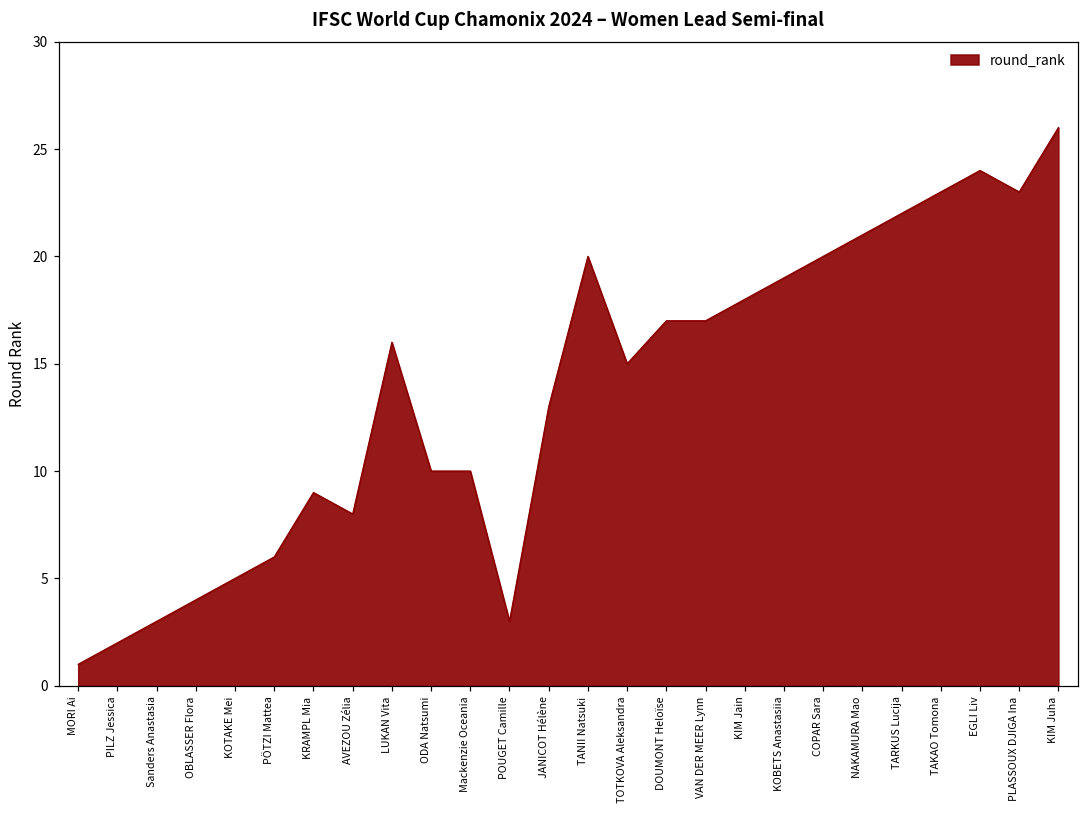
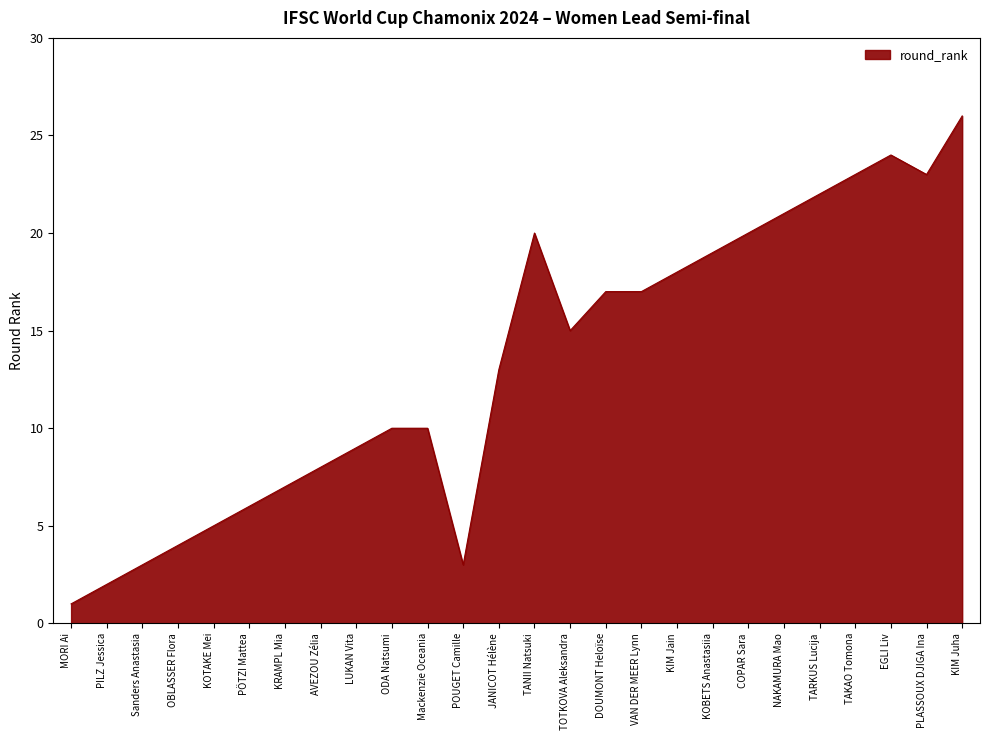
  {
    "MORI Ai": 1,
    "PILZ Jessica": 2,
    "Sanders Anastasia": 3,
    "OBLASSER Flora": 4,
    "KOTAKE Mei": 5,
    "PÖTZI Mattea": 6,
-   "KRAMPL Mia": 9,
+   "KRAMPL Mia": 7,
    "AVEZOU Zélia": 8,
-   "LUKAN Vita": 16,
+   "LUKAN Vita": 9,
    "ODA Natsumi": 10,
    "Mackenzie Oceania": 10,
    "POUGET Camille": 3,
    "JANICOT Hélène": 13,
    "TANII Natsuki": 20,
    "TOTKOVA Aleksandra": 15,
    "DOUMONT Heloïse": 17,
    "VAN DER MEER Lynn": 17,
    "KIM Jain": 18,
    "KOBETS Anastasiia": 19,
    "COPAR Sara": 20,
    "NAKAMURA Mao": 21,
    "TARKUS Lucija": 22,
    "TAKAO Tomona": 23,
    "EGLI Liv": 24,
    "PLASSOUX DJIGA Ina": 23,
    "KIM Juha": 26
  }
